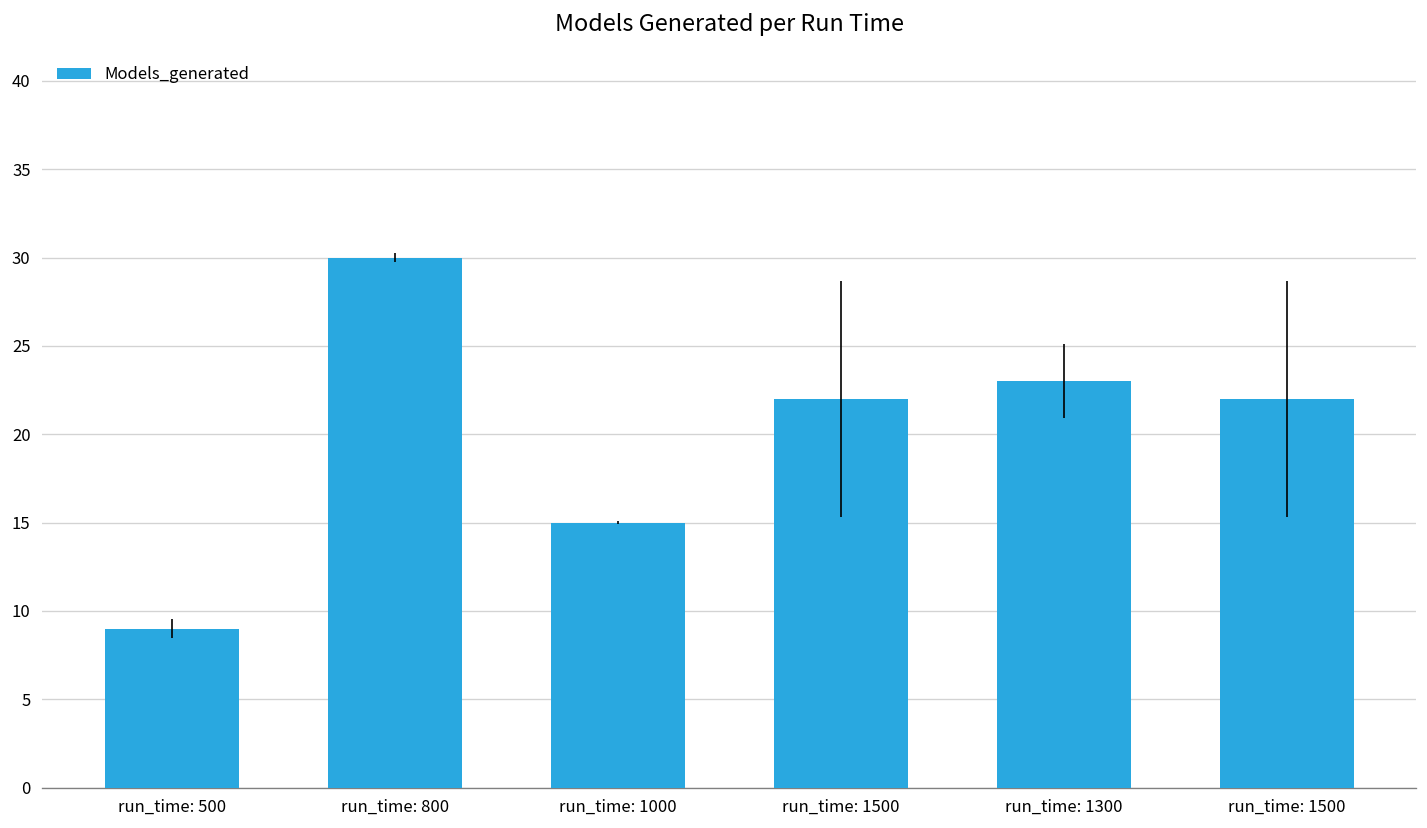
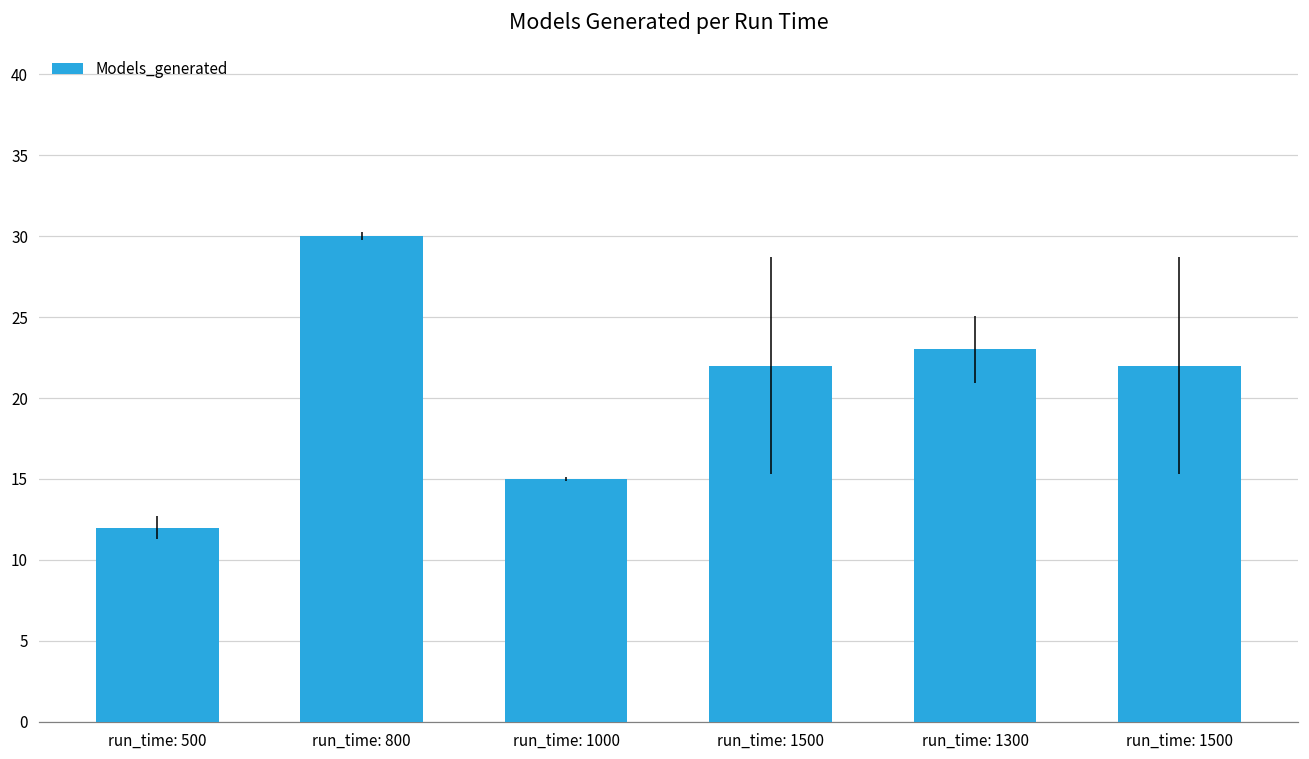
  {
-   "run_time: 500": 9,
+   "run_time: 500": 12,
    "run_time: 800": 30,
    "run_time: 1000": 15,
    "run_time: 1300": 23
  }
